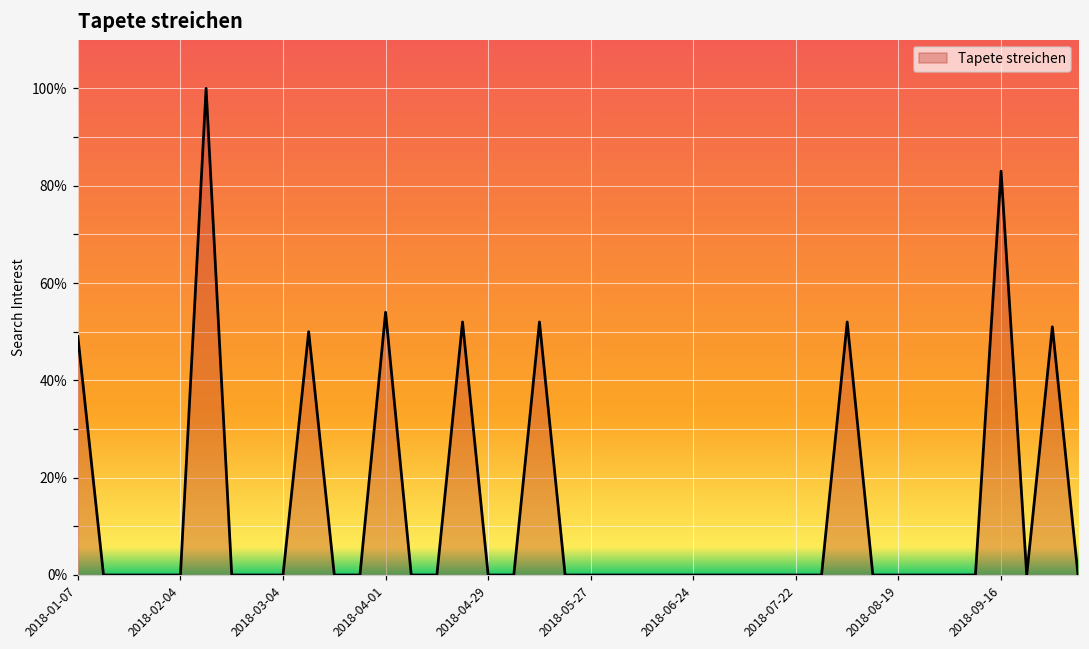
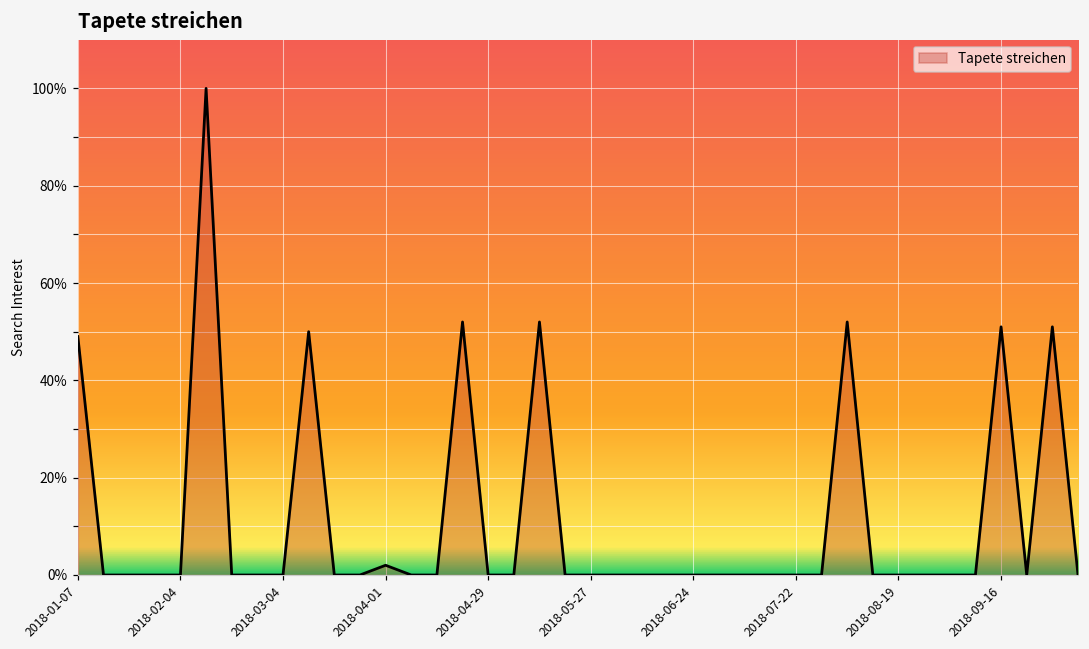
  {
    "2018-01-07": "49%",
    "2018-02-04": "0%",
    "2018-03-04": "0%",
-   "2018-04-01": "54%",
+   "2018-04-01": "2%",
    "2018-04-29": "0%",
    "2018-05-27": "0%",
    "2018-06-24": "0%",
    "2018-07-22": "0%",
    "2018-08-19": "0%",
-   "2018-09-16": "83%"
+   "2018-09-16": "51%"
  }
